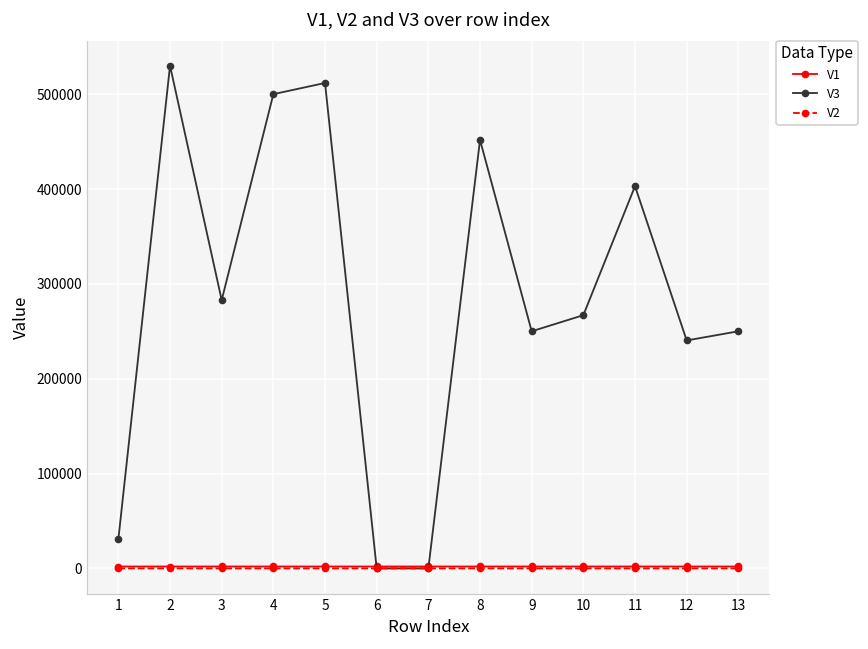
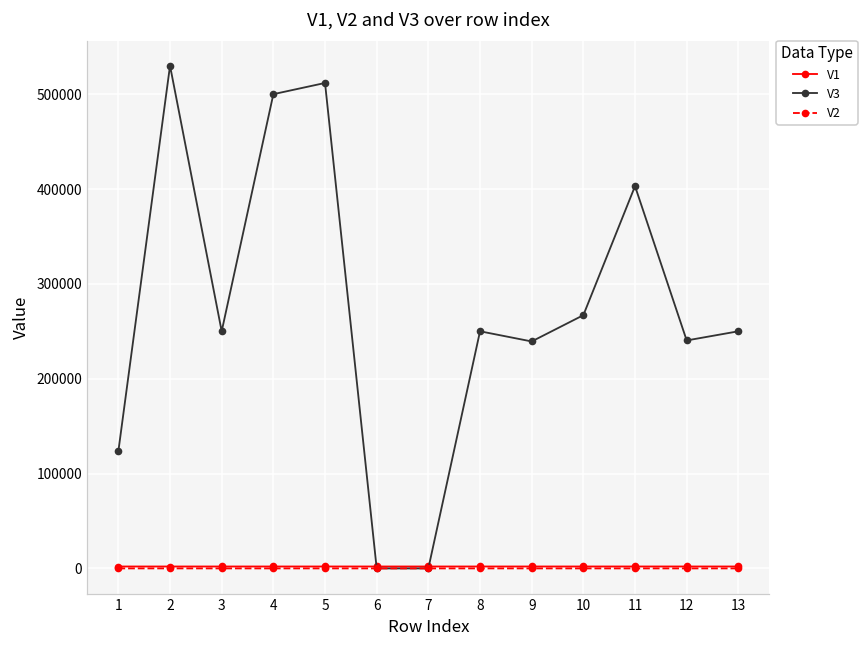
  {
    "V3": {
-     "1": 30000,
+     "1": 120000,
      "2": 530000,
-     "3": 280000,
+     "3": 250000,
      "4": 500000,
      "5": 510000,
-     "8": 450000,
-     "9": 250000,
+     "8": 250000,
+     "9": 240000,
      "10": 270000,
      "11": 400000,
      "12": 240000,
      "13": 250000
    }
  }
